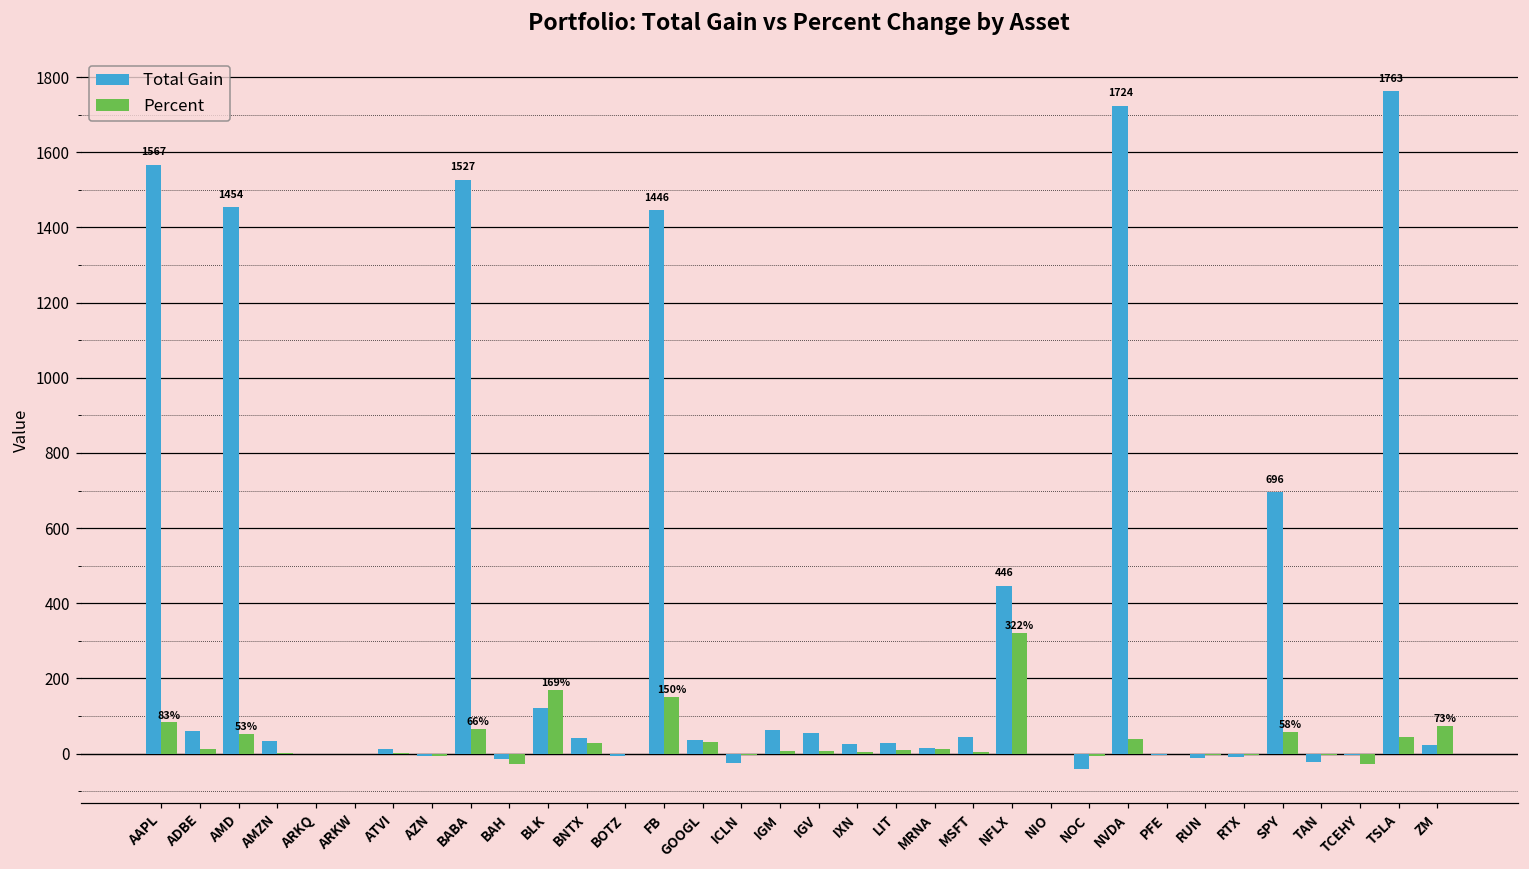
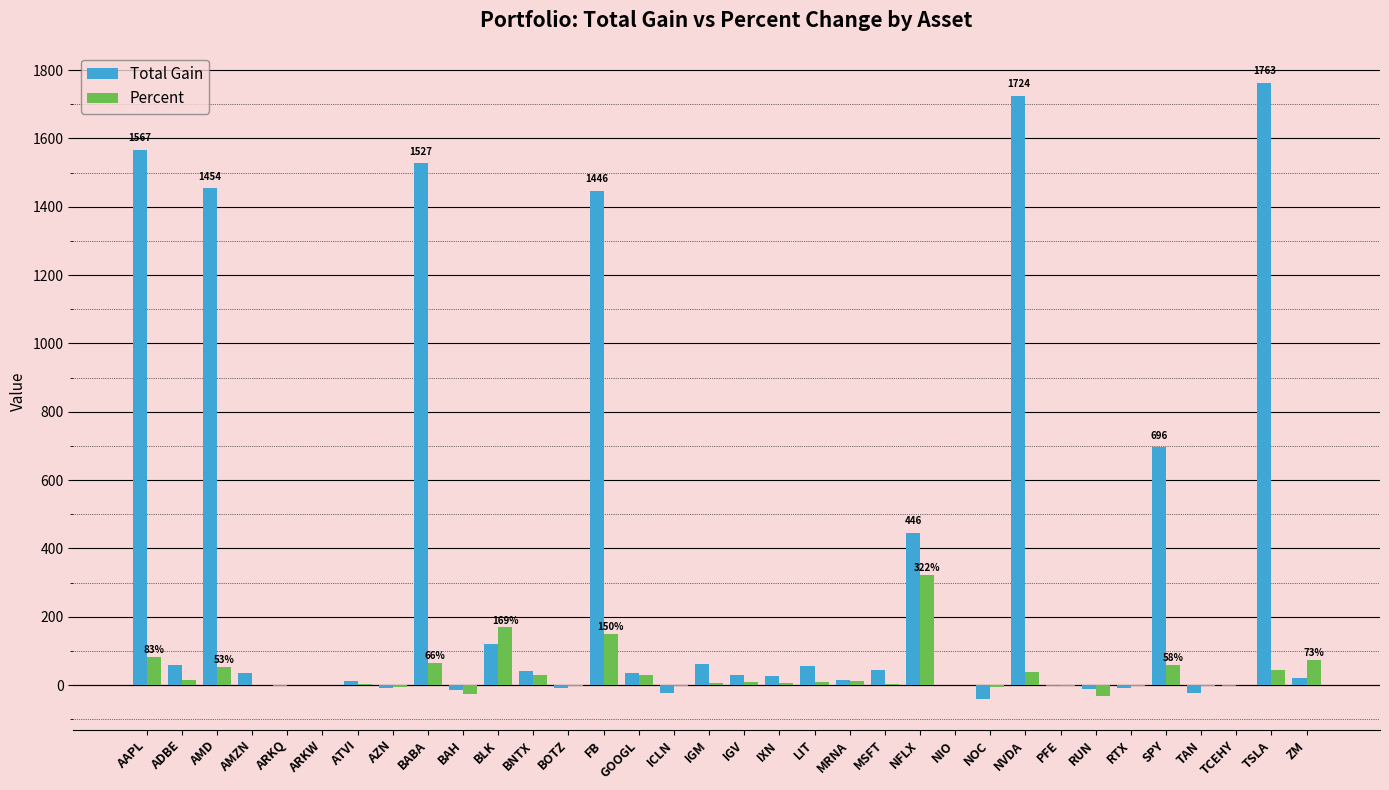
  {
    "Total Gain": {
      "ADBE": 60,
      "AMZN": 30,
      "ATVI": 10,
      "BAH": -20,
      "BLK": 120,
      "BNTX": 40,
      "GOOGL": 40,
      "ICLN": -20,
      "IGM": 60,
-     "IGV": 60,
+     "IGV": 30,
      "IXN": 30,
-     "LIT": 30,
+     "LIT": 50,
      "MRNA": 10,
      "MSFT": 50,
      "NOC": -40,
      "RUN": -10,
      "RTX": -10,
      "TAN": -20,
      "ZM": 20
    },
    "Percent": {
      "ADBE": 10,
      "BAH": -30,
      "BNTX": 30,
      "GOOGL": 30,
      "IGV": 10,
      "LIT": 10,
      "MRNA": 10,
      "NVDA": 40,
-     "RUN": 0,
-     "TCEHY": -30,
+     "RUN": -30,
+     "TCEHY": 0,
      "TSLA": 40
    }
  }
